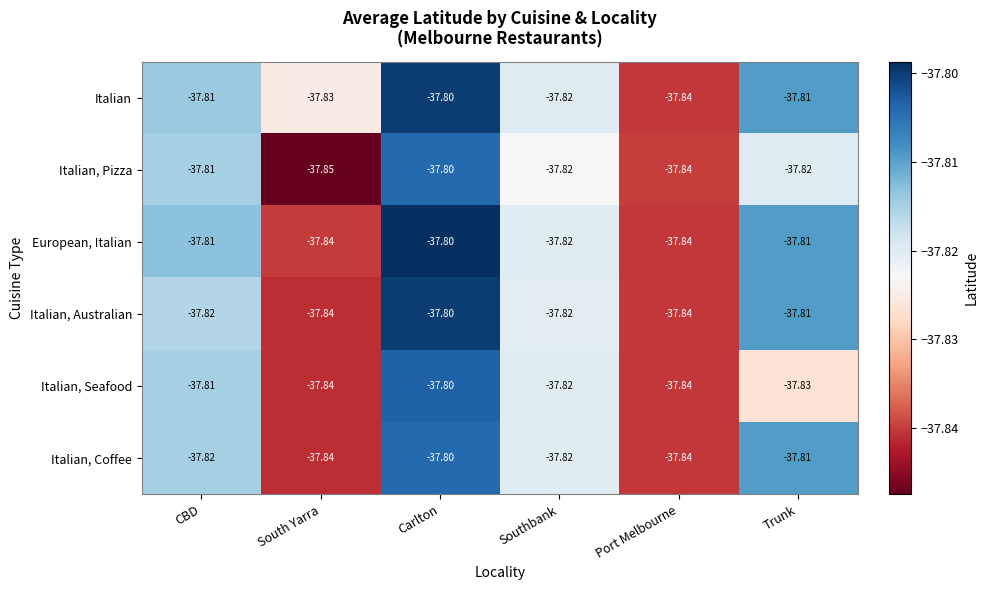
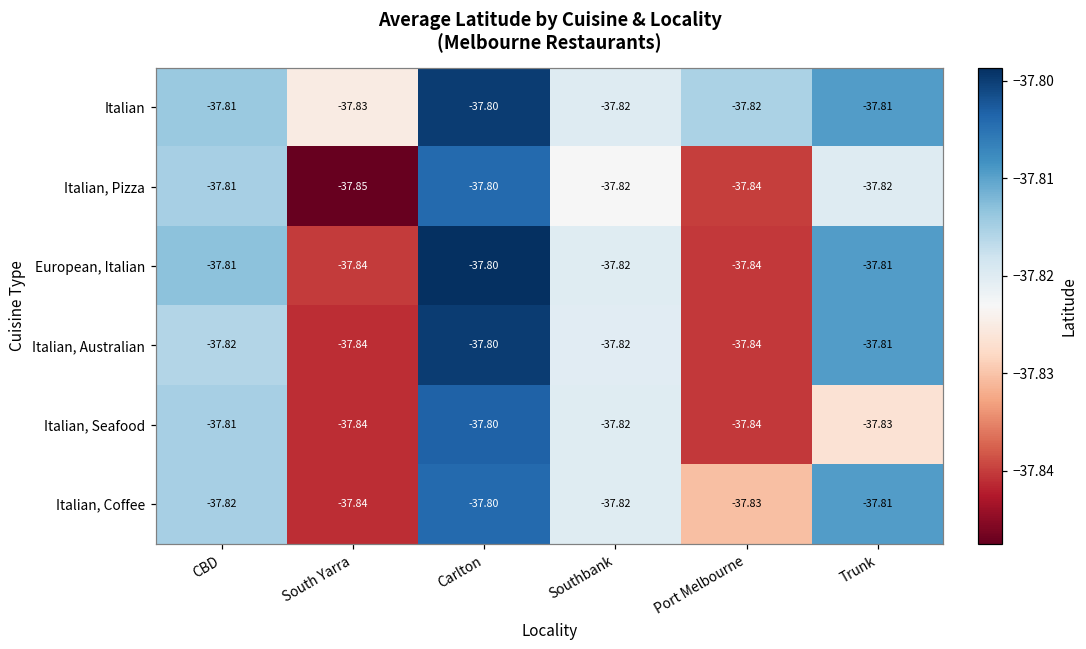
  {
    "Italian": {
      "CBD": -37.81,
      "South Yarra": -37.83,
      "Carlton": -37.80,
      "Southbank": -37.82,
-     "Port Melbourne": -37.84,
+     "Port Melbourne": -37.82,
      "Trunk": -37.81
    },
    "Italian, Pizza": {
      "CBD": -37.81,
      "South Yarra": -37.85,
      "Carlton": -37.80,
      "Southbank": -37.82,
      "Port Melbourne": -37.84,
      "Trunk": -37.82
    },
    "European, Italian": {
      "CBD": -37.81,
      "South Yarra": -37.84,
      "Carlton": -37.80,
      "Southbank": -37.82,
      "Port Melbourne": -37.84,
      "Trunk": -37.81
    },
    "Italian, Australian": {
      "CBD": -37.82,
      "South Yarra": -37.84,
      "Carlton": -37.80,
      "Southbank": -37.82,
      "Port Melbourne": -37.84,
      "Trunk": -37.81
    },
    "Italian, Seafood": {
      "CBD": -37.81,
      "South Yarra": -37.84,
      "Carlton": -37.80,
      "Southbank": -37.82,
      "Port Melbourne": -37.84,
      "Trunk": -37.83
    },
    "Italian, Coffee": {
      "CBD": -37.82,
      "South Yarra": -37.84,
      "Carlton": -37.80,
      "Southbank": -37.82,
-     "Port Melbourne": -37.84,
+     "Port Melbourne": -37.83,
      "Trunk": -37.81
    }
  }
